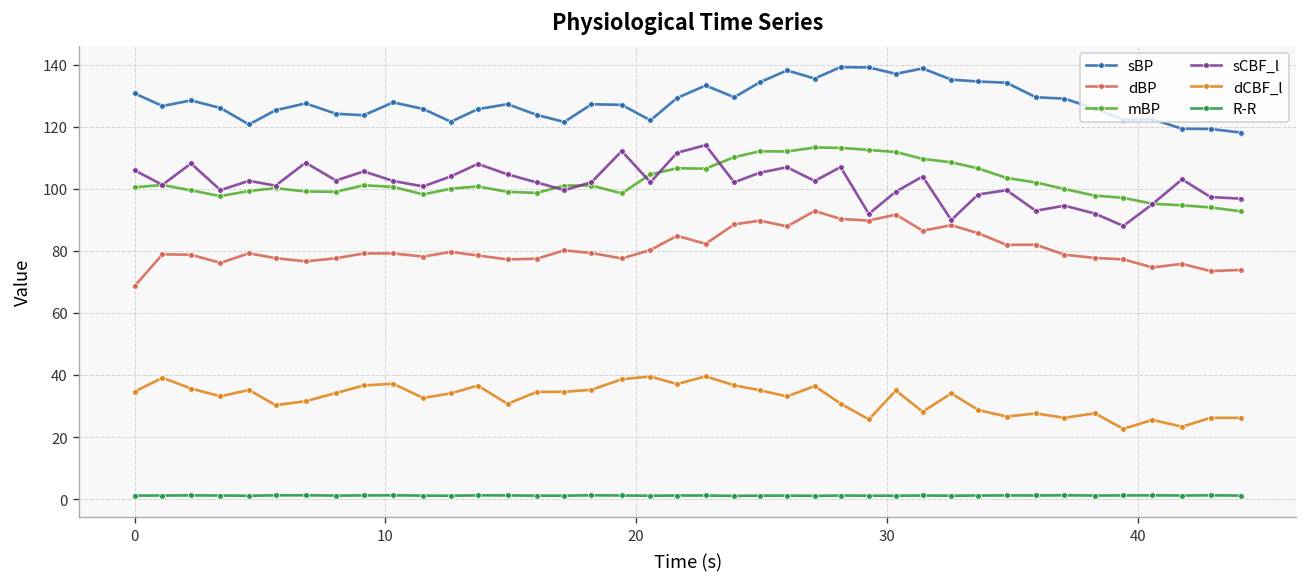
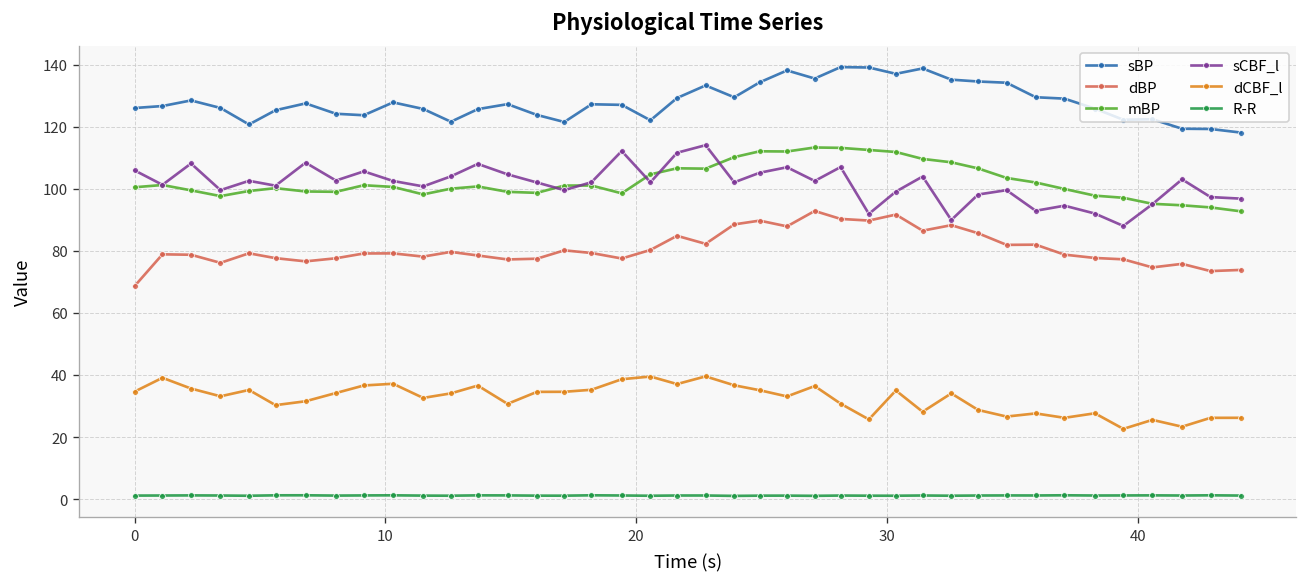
  {
    "sBP": {
-     "0": 131
+     "0": 126
    },
    "dBP": {
      "0": 69
    },
    "mBP": {
      "0": 101
    },
    "sCBF_l": {
      "0": 106
    },
    "dCBF_l": {
      "0": 35
    },
    "R-R": {
      "0": 1
    }
  }
